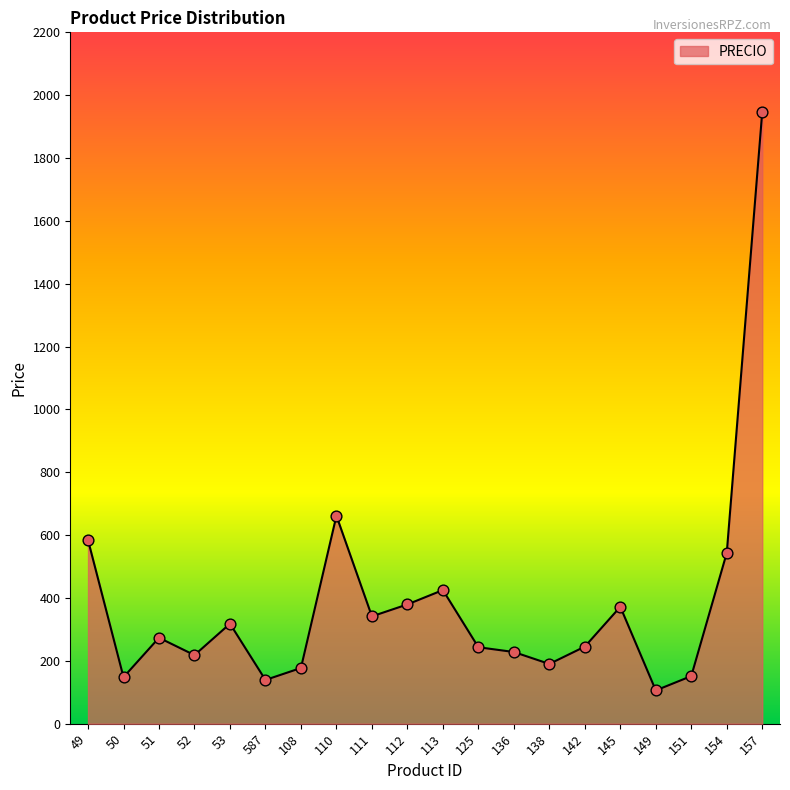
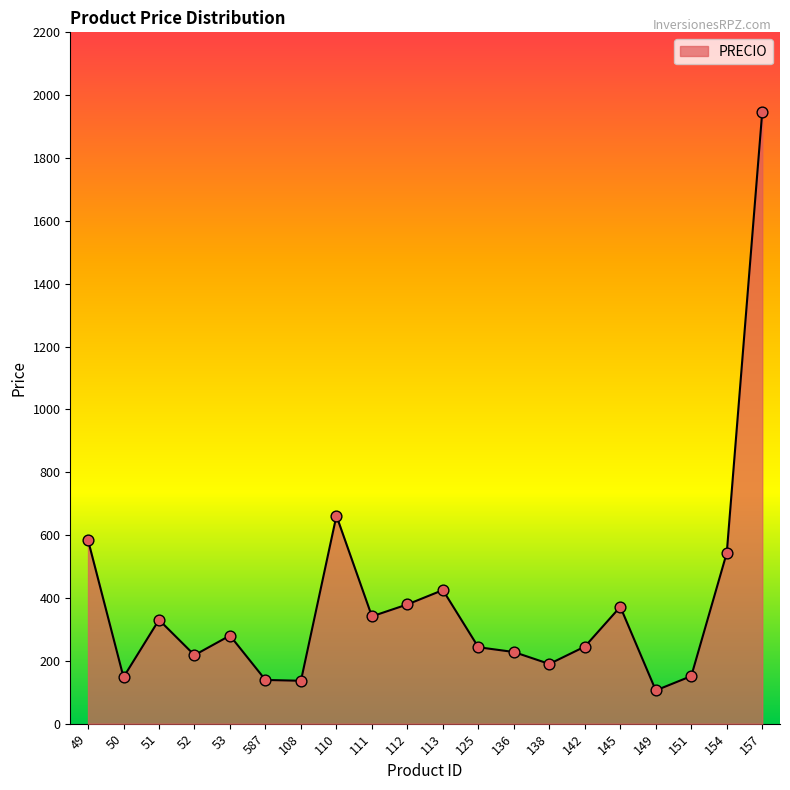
  {
    "49": 580,
    "50": 150,
-   "51": 270,
+   "51": 330,
    "52": 220,
-   "53": 320,
+   "53": 280,
    "587": 140,
-   "108": 180,
+   "108": 140,
    "110": 660,
    "111": 340,
    "112": 380,
    "113": 430,
    "125": 240,
    "136": 230,
    "138": 190,
    "142": 250,
    "145": 370,
    "149": 110,
    "151": 150,
    "154": 540,
    "157": 1950
  }
